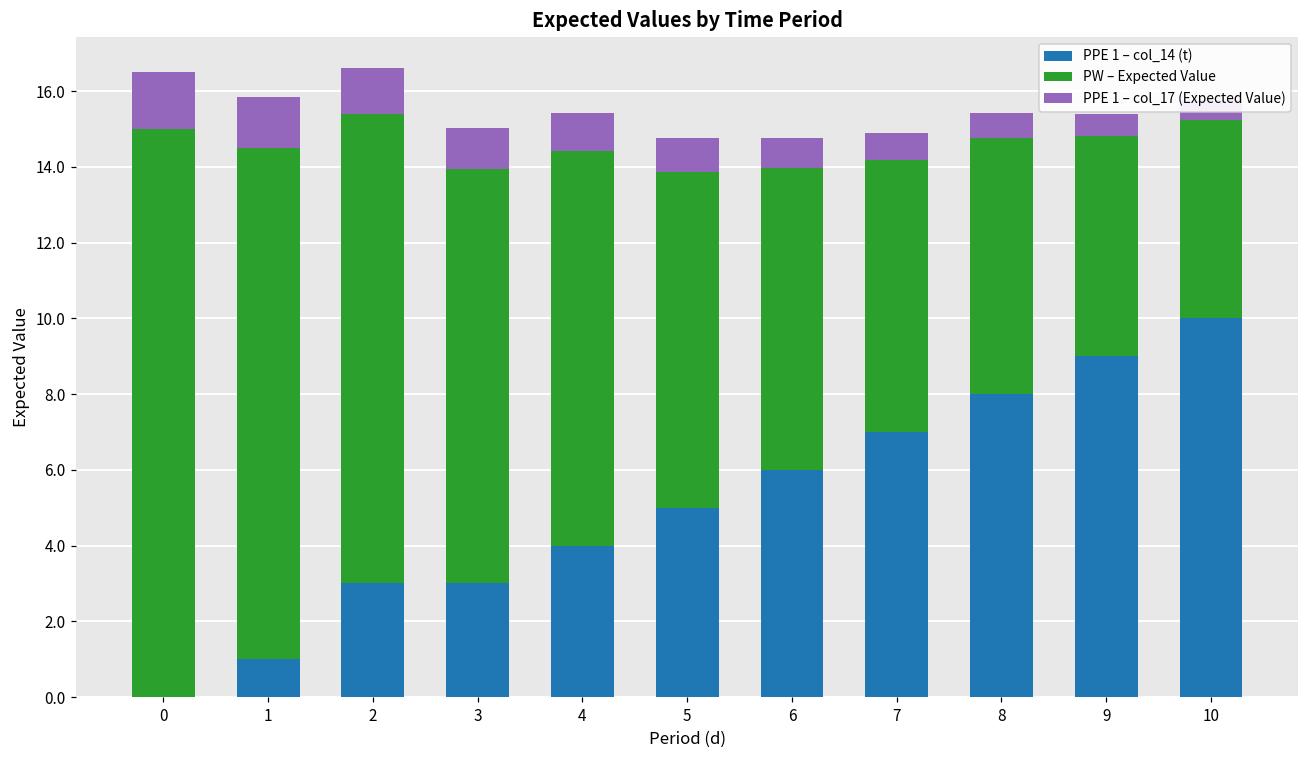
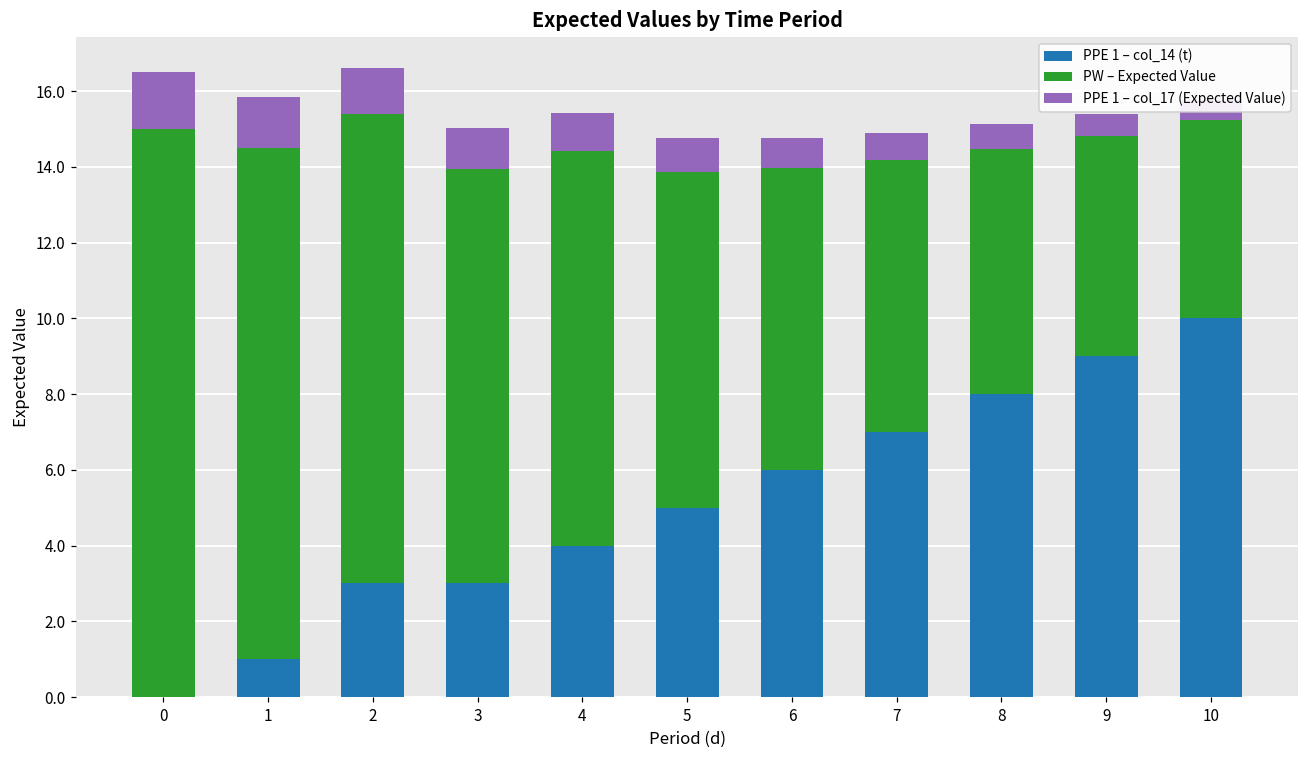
  {
    "PPE 1 – col_14 (t)": {
      "0": 0.0,
      "1": 1.0,
      "2": 3.0,
      "3": 3.0,
      "4": 4.0,
      "5": 5.0,
      "6": 6.0,
      "7": 7.0,
      "8": 8.0,
      "9": 9.0,
      "10": 10.0
    },
    "PW – Expected Value": {
      "0": 15.0,
      "1": 13.5,
      "2": 12.4,
      "3": 10.9,
      "4": 10.4,
      "5": 8.9,
      "6": 8.0,
      "7": 7.2,
-     "8": 6.7,
+     "8": 6.5,
      "9": 5.8,
      "10": 5.2
    },
    "PPE 1 – col_17 (Expected Value)": {
      "0": 1.5,
      "1": 1.4,
      "2": 1.2,
      "3": 1.1,
      "4": 1.0,
      "5": 0.9,
      "6": 0.8,
      "7": 0.7,
      "8": 0.7,
      "9": 0.6
    }
  }
